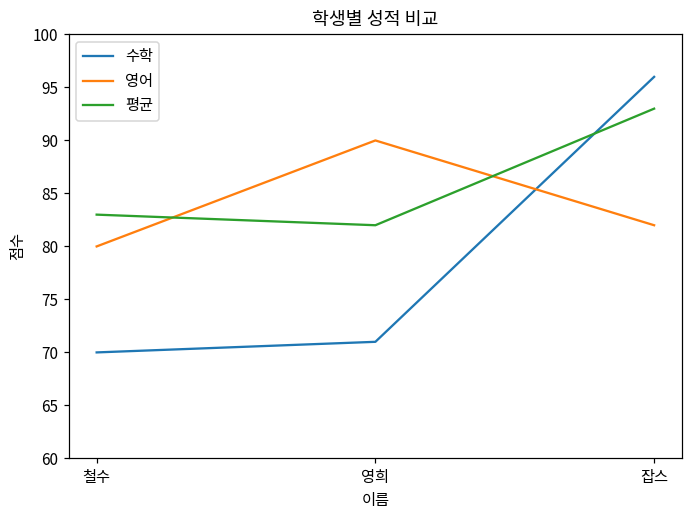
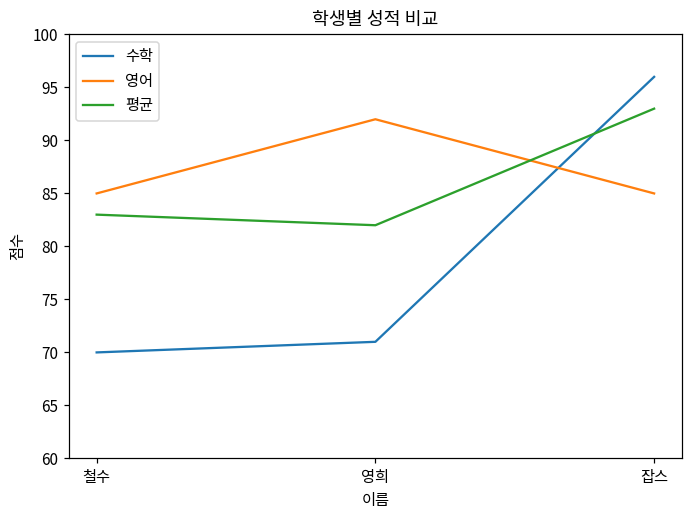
  {
    "수학": {
      "철수": 70,
      "영희": 71,
      "잡스": 96
    },
    "영어": {
-     "철수": 80,
-     "영희": 90,
-     "잡스": 82
+     "철수": 85,
+     "영희": 92,
+     "잡스": 85
    },
    "평균": {
      "철수": 83,
      "영희": 82,
      "잡스": 93
    }
  }
